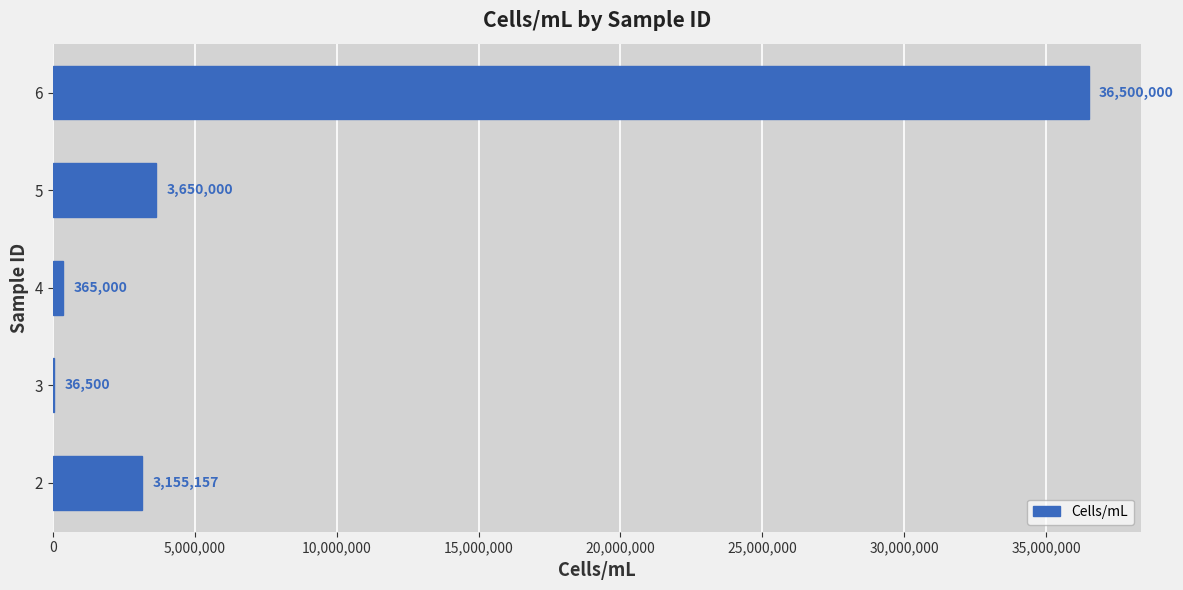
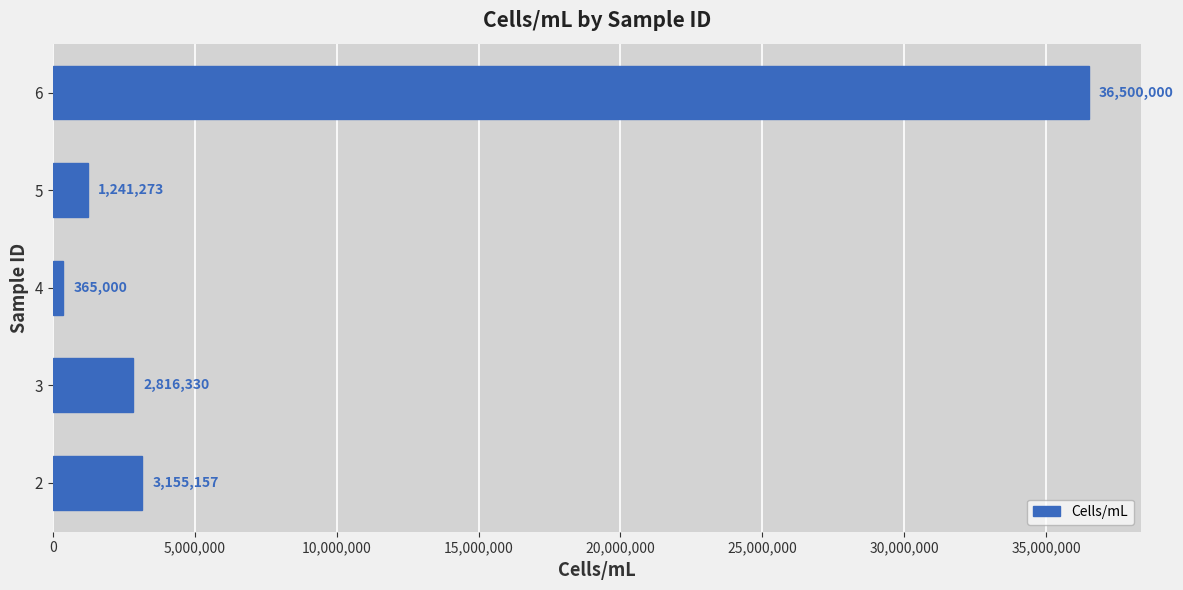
  {
    "6": "36,500,000",
-   "5": "3,650,000",
+   "5": "1,241,273",
    "4": "365,000",
-   "3": "36,500",
+   "3": "2,816,330",
    "2": "3,155,157"
  }
